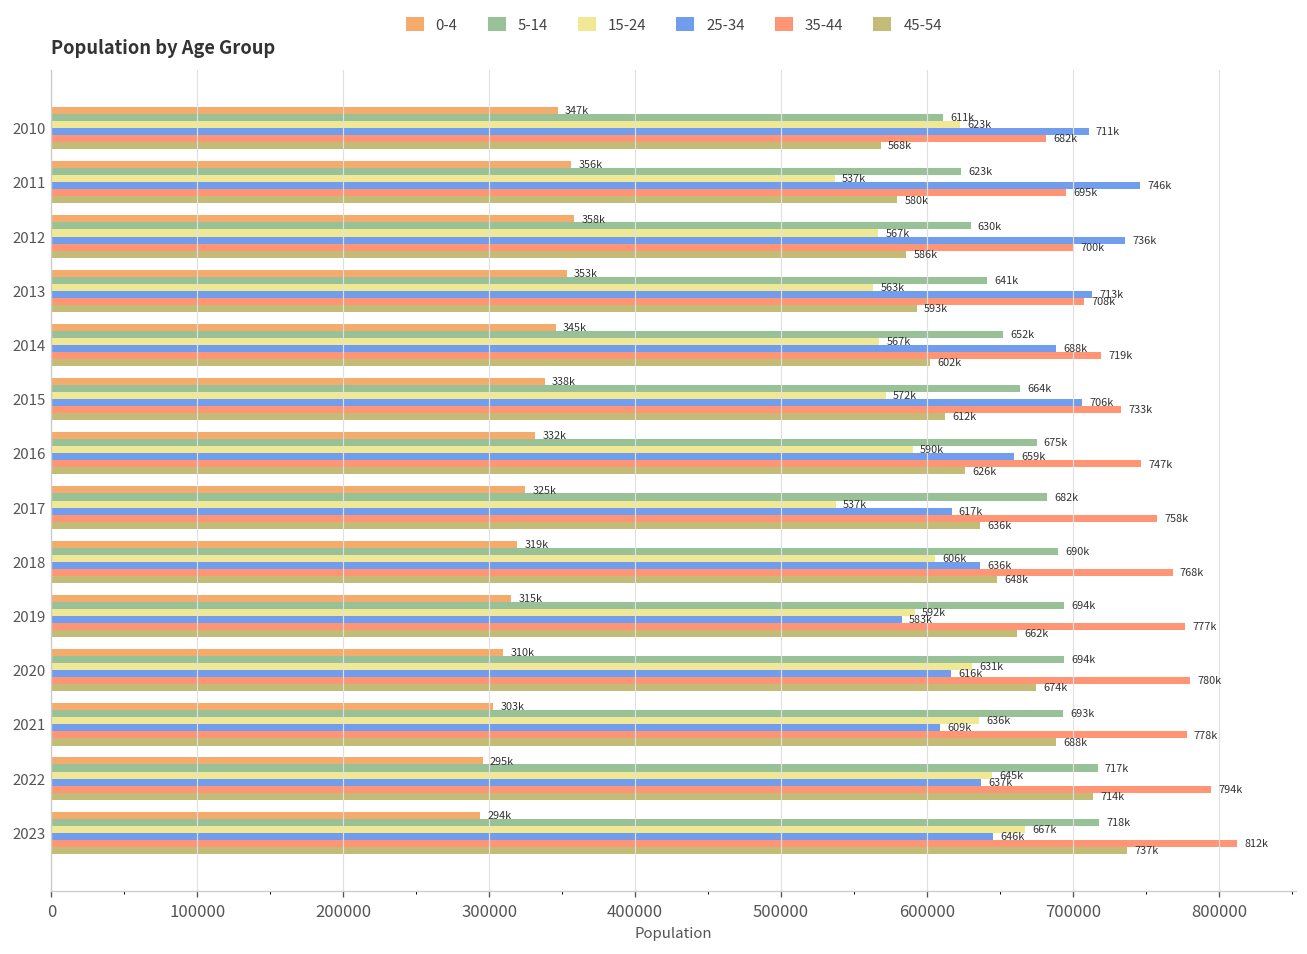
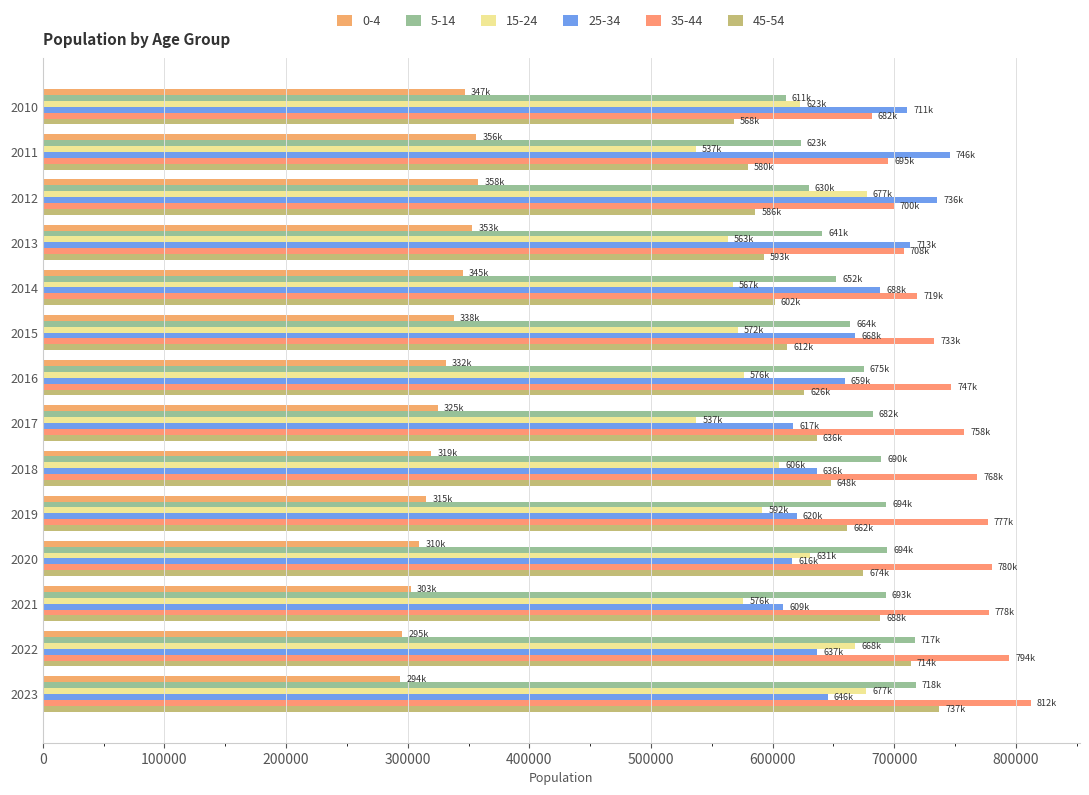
  {
    "15-24": {
      "2010": "623k",
      "2011": "537k",
-     "2012": "567k",
+     "2012": "677k",
      "2013": "563k",
      "2014": "567k",
      "2015": "572k",
-     "2016": "590k",
+     "2016": "576k",
      "2017": "537k",
      "2018": "606k",
      "2019": "592k",
      "2020": "631k",
-     "2021": "636k",
-     "2022": "645k",
-     "2023": "667k"
+     "2021": "576k",
+     "2022": "668k",
+     "2023": "677k"
    },
    "25-34": {
      "2010": "711k",
      "2011": "746k",
      "2012": "736k",
      "2014": "688k",
-     "2015": "706k",
+     "2015": "668k",
      "2016": "659k",
      "2017": "617k",
      "2018": "636k",
-     "2019": "583k",
+     "2019": "620k",
      "2020": "616k",
      "2021": "609k",
      "2022": "637k",
      "2023": "646k"
    }
  }
